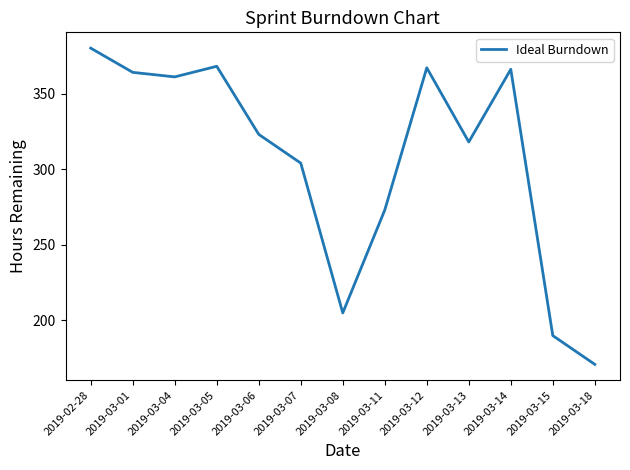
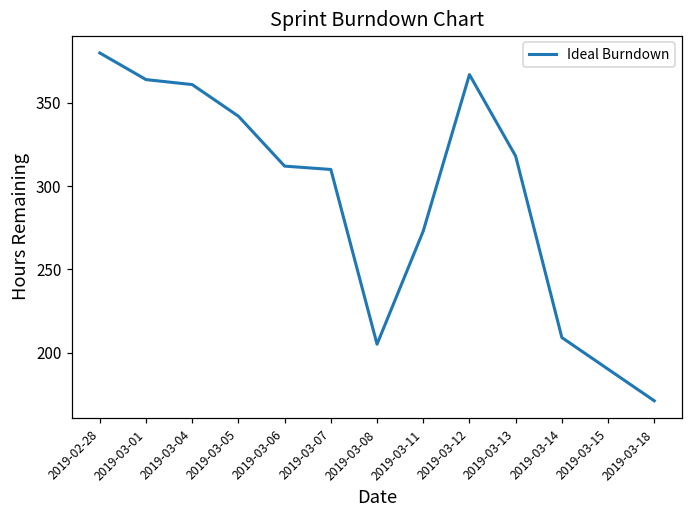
  {
    "2019-02-28": 380,
    "2019-03-01": 364,
    "2019-03-04": 361,
-   "2019-03-05": 368,
-   "2019-03-06": 323,
-   "2019-03-07": 304,
+   "2019-03-05": 342,
+   "2019-03-06": 312,
+   "2019-03-07": 310,
    "2019-03-08": 205,
    "2019-03-11": 273,
    "2019-03-12": 367,
    "2019-03-13": 318,
-   "2019-03-14": 366,
+   "2019-03-14": 209,
    "2019-03-15": 190,
    "2019-03-18": 171
  }
